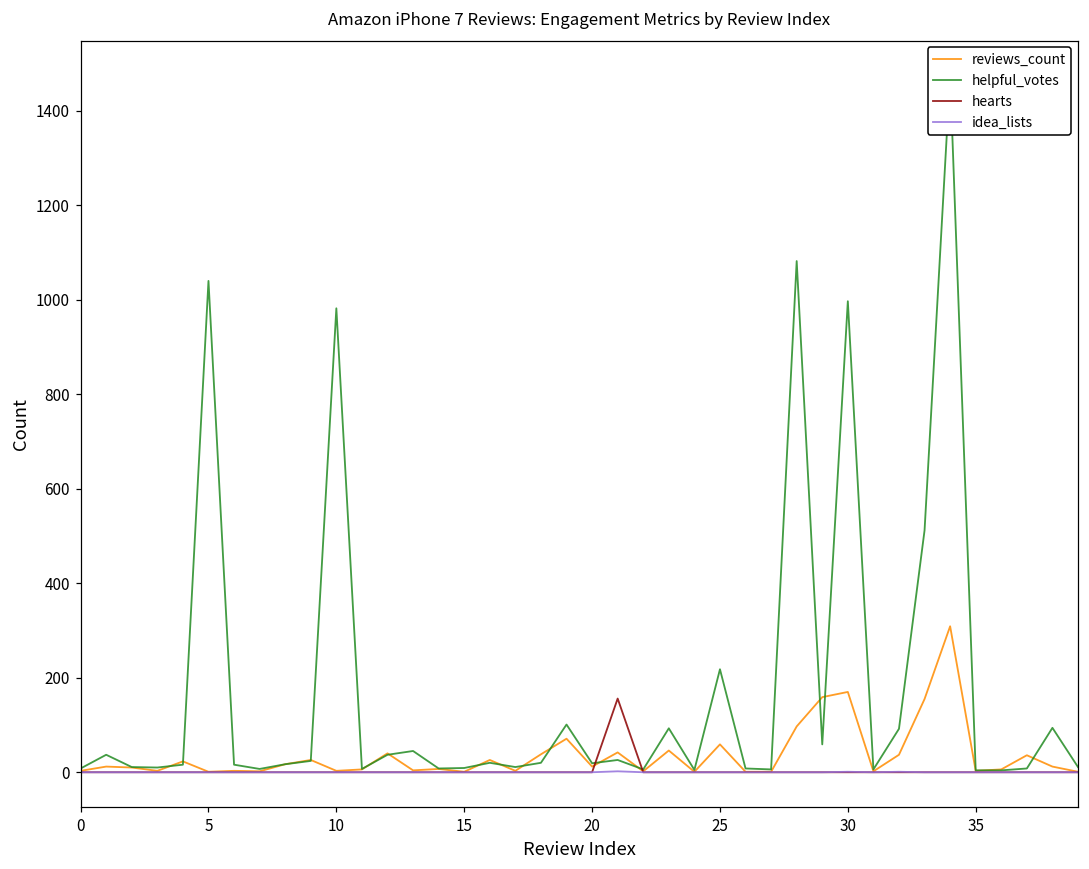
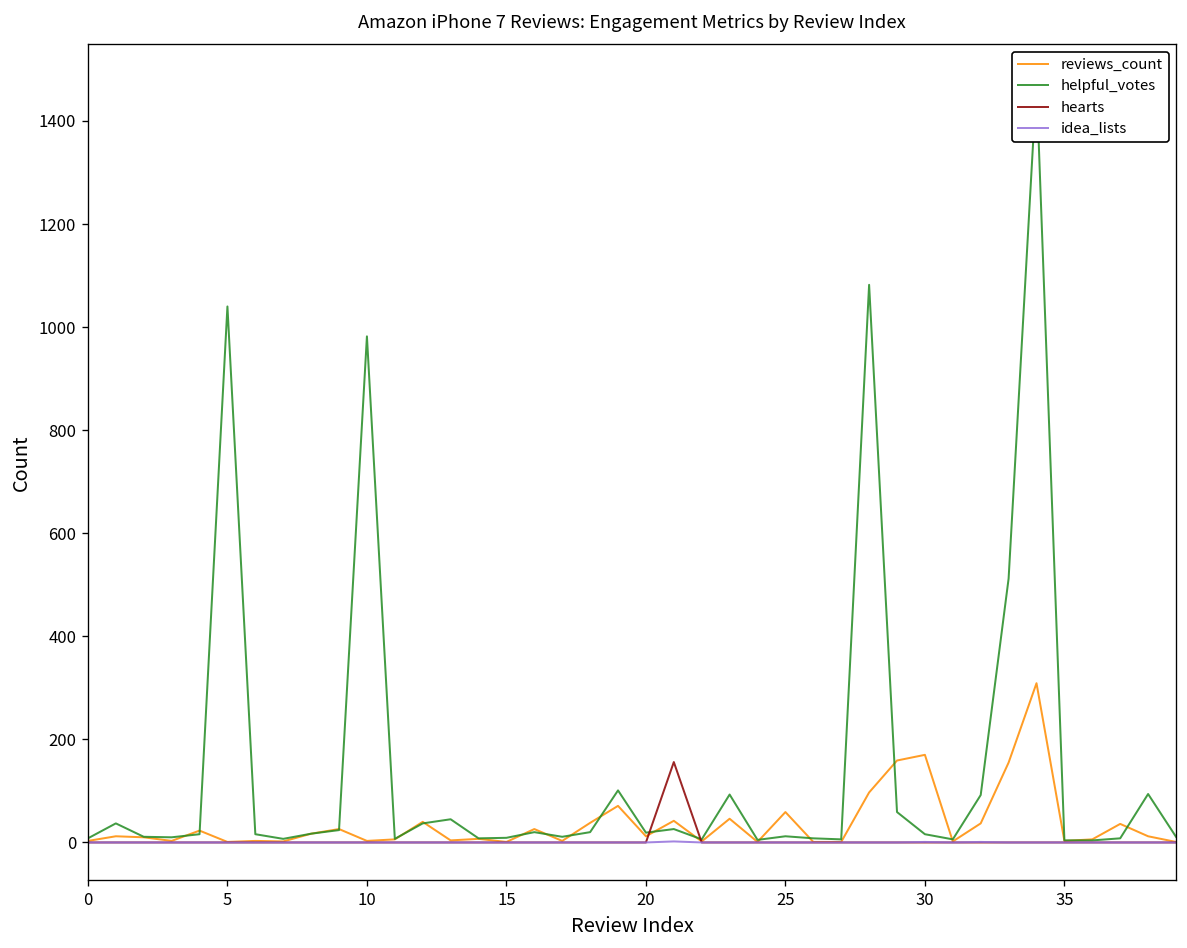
  {
    "reviews_count": {
      "20": 10,
      "25": 60,
      "30": 170
    },
    "helpful_votes": {
      "5": 1040,
      "10": 980,
      "15": 10,
      "20": 20,
-     "25": 220,
-     "30": 1000
+     "25": 10,
+     "30": 20
    }
  }
